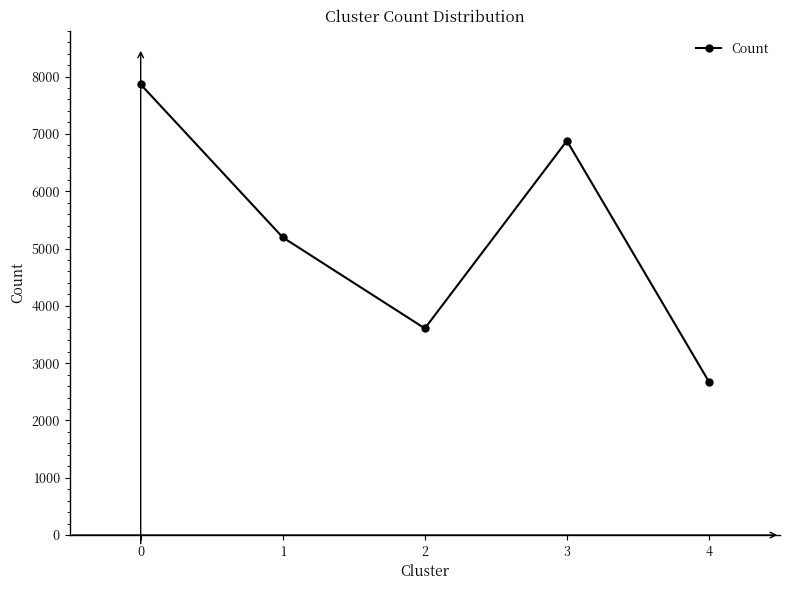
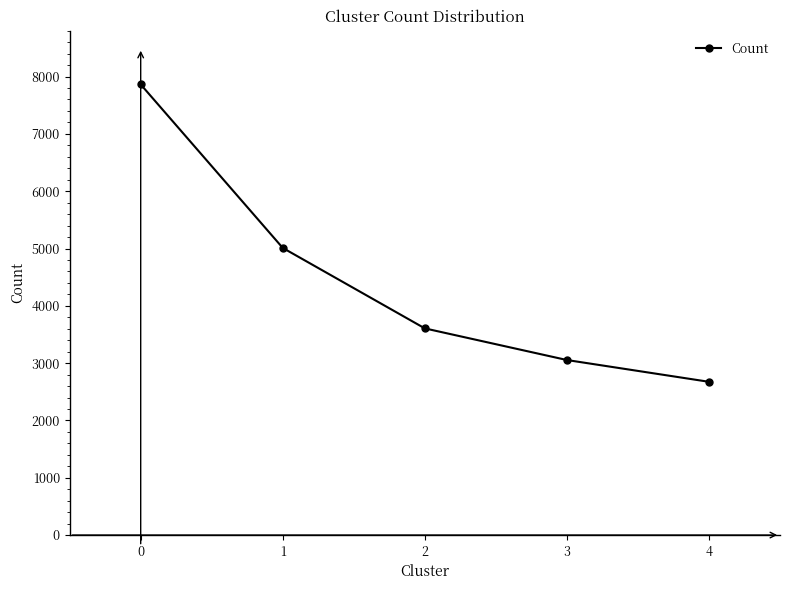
  {
    "0": 7900,
-   "1": 5200,
+   "1": 5000,
    "2": 3600,
-   "3": 6900,
+   "3": 3100,
    "4": 2700
  }
